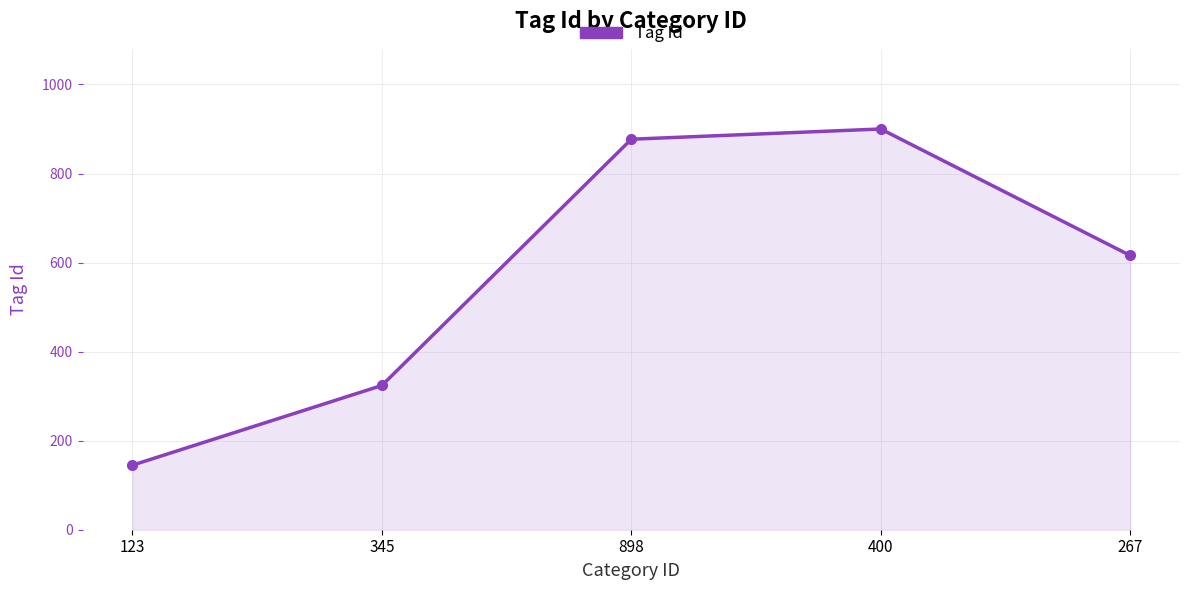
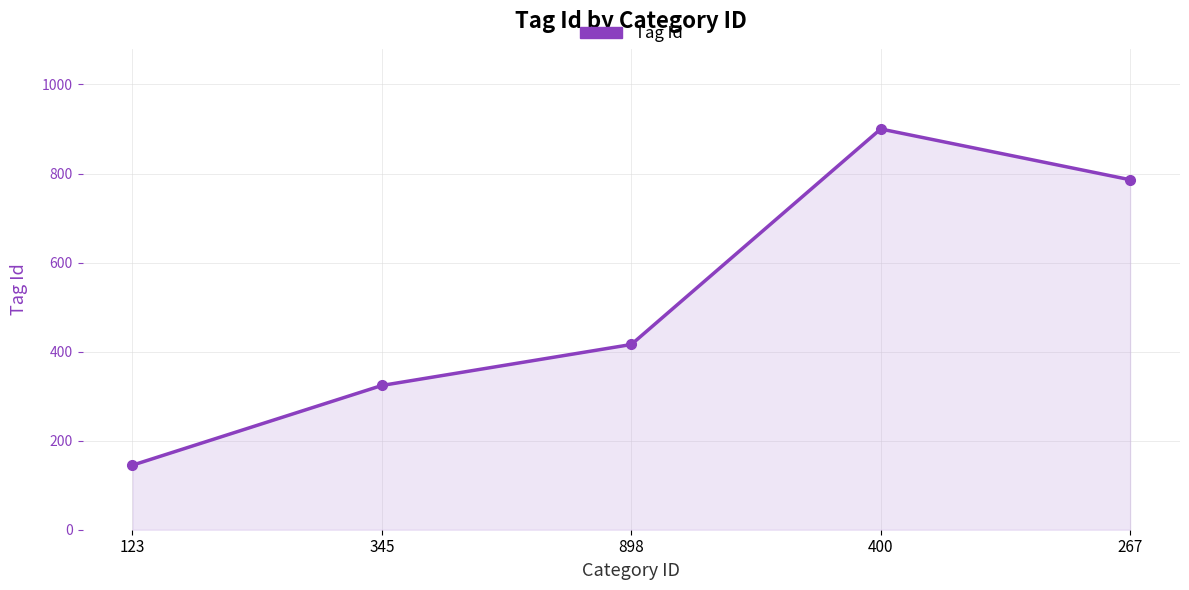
  {
    "123": 150,
    "345": 320,
-   "898": 880,
+   "898": 420,
    "400": 900,
-   "267": 620
+   "267": 790
  }
